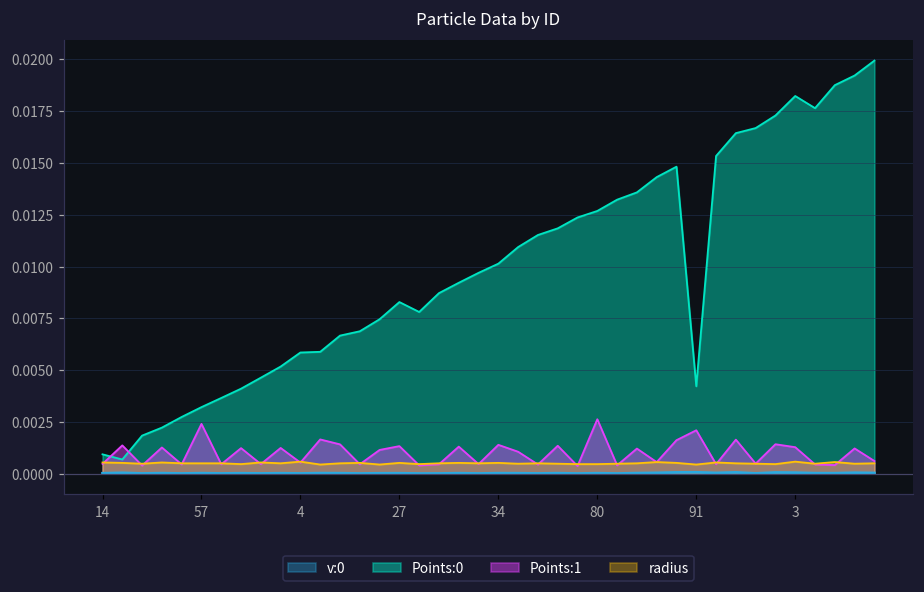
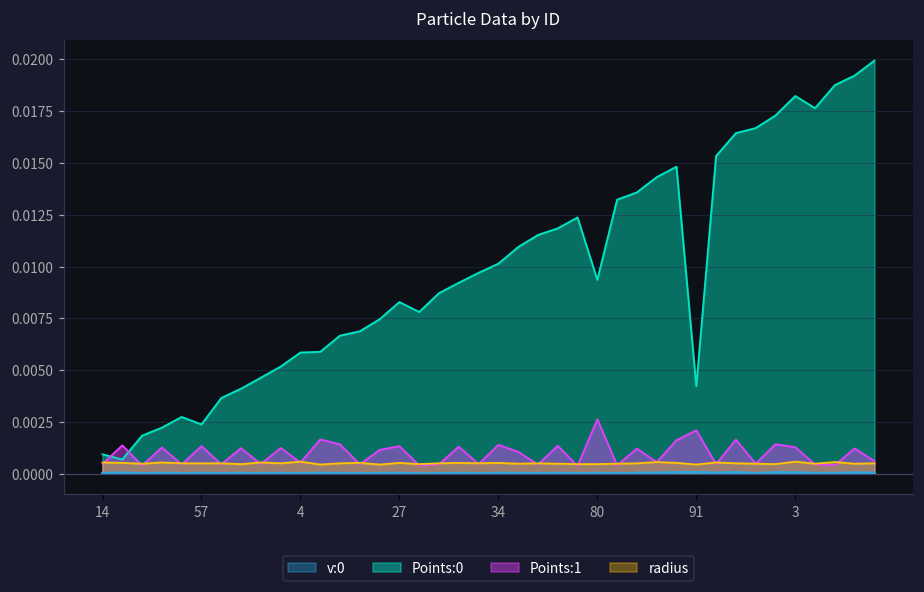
  {
    "v:0": {
      "57": 0.0000,
      "80": 0.0000,
      "91": 0.0001
    },
    "Points:0": {
-     "57": 0.0032,
-     "80": 0.0127,
+     "57": 0.0024,
+     "80": 0.0094,
      "91": 0.0042
    },
    "Points:1": {
-     "57": 0.0024,
+     "57": 0.0013,
      "80": 0.0026,
      "91": 0.0021
    },
    "radius": {
      "57": 0.0005,
      "80": 0.0005,
      "91": 0.0004
    }
  }
